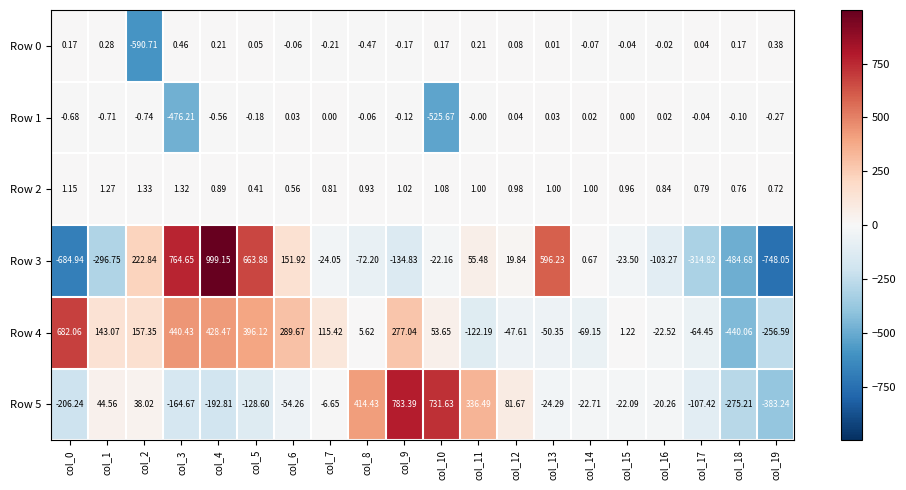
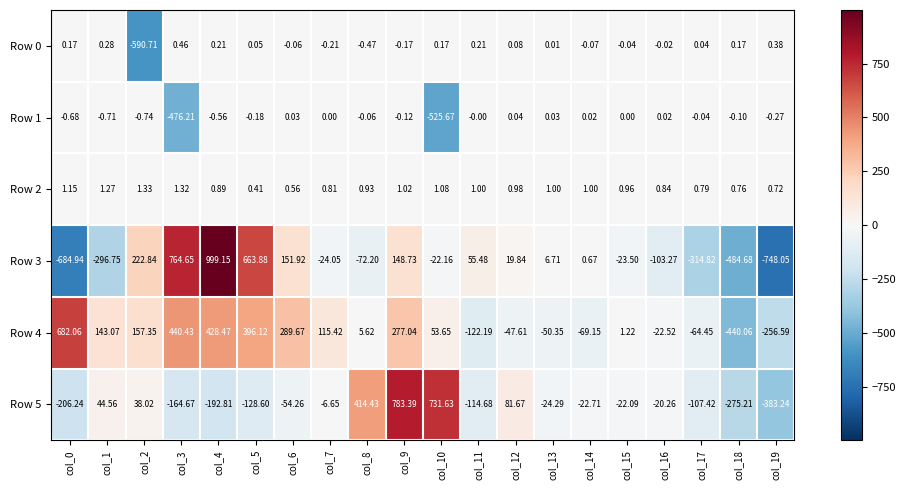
  {
    "Row 0": {
      "col_0": 0.17,
      "col_1": 0.28,
      "col_2": -590.71,
      "col_3": 0.46,
      "col_4": 0.21,
      "col_5": 0.05,
      "col_6": -0.06,
      "col_7": -0.21,
      "col_8": -0.47,
      "col_9": -0.17,
      "col_10": 0.17,
      "col_11": 0.21,
      "col_12": 0.08,
      "col_13": 0.01,
      "col_14": -0.07,
      "col_15": -0.04,
      "col_16": -0.02,
      "col_17": 0.04,
      "col_18": 0.17,
      "col_19": 0.38
    },
    "Row 1": {
      "col_0": -0.68,
      "col_1": -0.71,
      "col_2": -0.74,
      "col_3": -476.21,
      "col_4": -0.56,
      "col_5": -0.18,
      "col_6": 0.03,
      "col_7": 0.00,
      "col_8": -0.06,
      "col_9": -0.12,
      "col_10": -525.67,
      "col_11": -0.00,
      "col_12": 0.04,
      "col_13": 0.03,
      "col_14": 0.02,
      "col_15": 0.00,
      "col_16": 0.02,
      "col_17": -0.04,
      "col_18": -0.10,
      "col_19": -0.27
    },
    "Row 2": {
      "col_0": 1.15,
      "col_1": 1.27,
      "col_2": 1.33,
      "col_3": 1.32,
      "col_4": 0.89,
      "col_5": 0.41,
      "col_6": 0.56,
      "col_7": 0.81,
      "col_8": 0.93,
      "col_9": 1.02,
      "col_10": 1.08,
      "col_11": 1.00,
      "col_12": 0.98,
      "col_13": 1.00,
      "col_14": 1.00,
      "col_15": 0.96,
      "col_16": 0.84,
      "col_17": 0.79,
      "col_18": 0.76,
      "col_19": 0.72
    },
    "Row 3": {
      "col_0": -684.94,
      "col_1": -296.75,
      "col_2": 222.84,
      "col_3": 764.65,
      "col_4": 999.15,
      "col_5": 663.88,
      "col_6": 151.92,
      "col_7": -24.05,
      "col_8": -72.20,
-     "col_9": -134.83,
+     "col_9": 148.73,
      "col_10": -22.16,
      "col_11": 55.48,
      "col_12": 19.84,
-     "col_13": 596.23,
+     "col_13": 6.71,
      "col_14": 0.67,
      "col_15": -23.50,
      "col_16": -103.27,
      "col_17": -314.82,
      "col_18": -484.68,
      "col_19": -748.05
    },
    "Row 4": {
      "col_0": 682.06,
      "col_1": 143.07,
      "col_2": 157.35,
      "col_3": 440.43,
      "col_4": 428.47,
      "col_5": 396.12,
      "col_6": 289.67,
      "col_7": 115.42,
      "col_8": 5.62,
      "col_9": 277.04,
      "col_10": 53.65,
      "col_11": -122.19,
      "col_12": -47.61,
      "col_13": -50.35,
      "col_14": -69.15,
      "col_15": 1.22,
      "col_16": -22.52,
      "col_17": -64.45,
      "col_18": -440.06,
      "col_19": -256.59
    },
    "Row 5": {
      "col_0": -206.24,
      "col_1": 44.56,
      "col_2": 38.02,
      "col_3": -164.67,
      "col_4": -192.81,
      "col_5": -128.60,
      "col_6": -54.26,
      "col_7": -6.65,
      "col_8": 414.43,
      "col_9": 783.39,
      "col_10": 731.63,
-     "col_11": 336.49,
+     "col_11": -114.68,
      "col_12": 81.67,
      "col_13": -24.29,
      "col_14": -22.71,
      "col_15": -22.09,
      "col_16": -20.26,
      "col_17": -107.42,
      "col_18": -275.21,
      "col_19": -383.24
    }
  }
